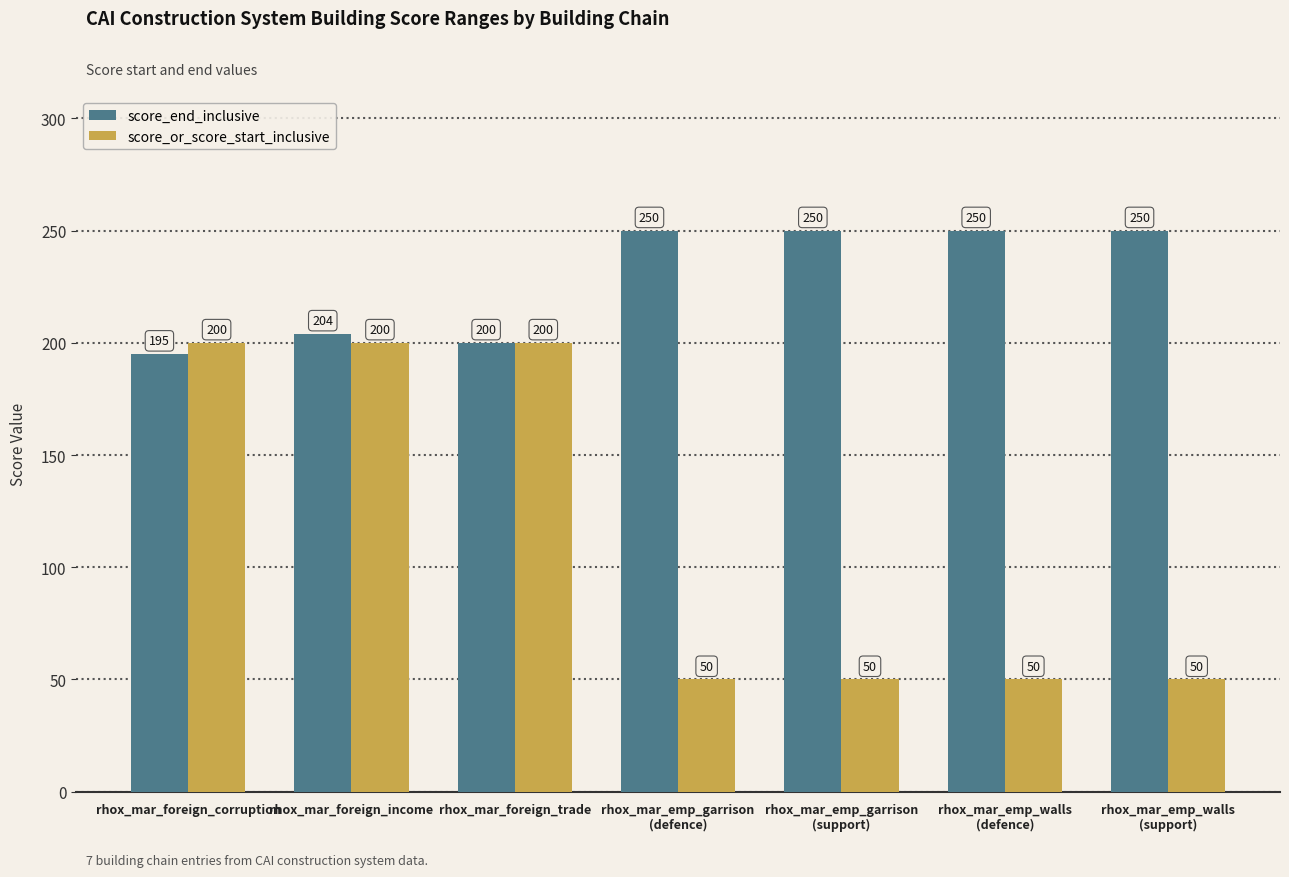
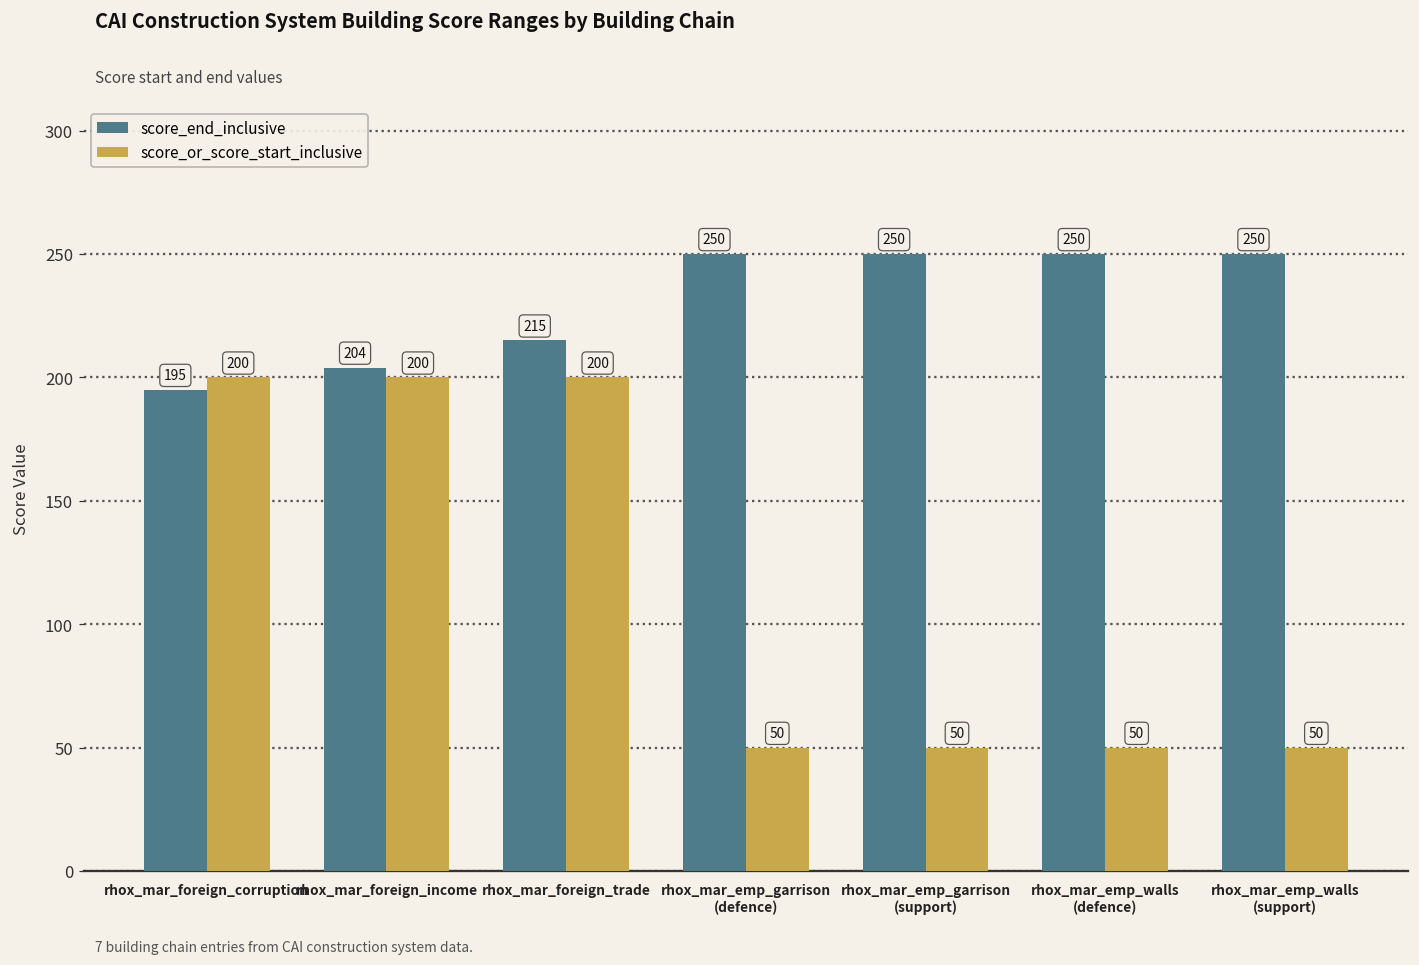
  {
    "score_end_inclusive": {
-     "rhox_mar_foreign_trade": 200
+     "rhox_mar_foreign_trade": 215
    }
  }
